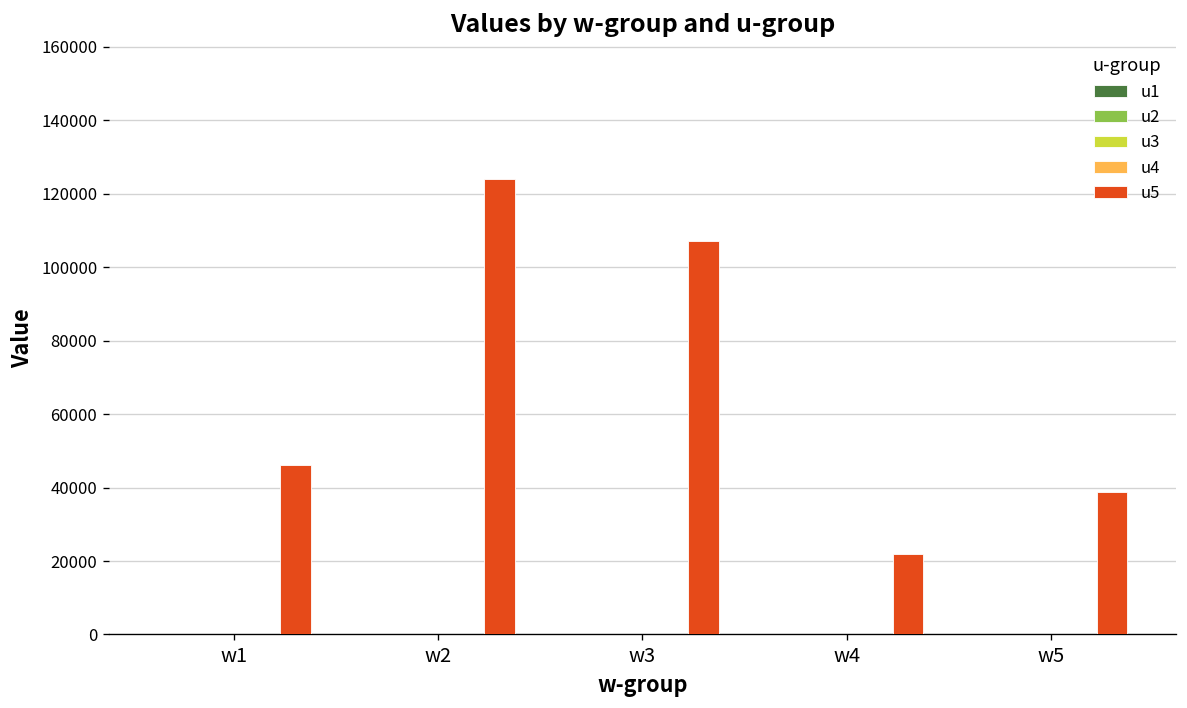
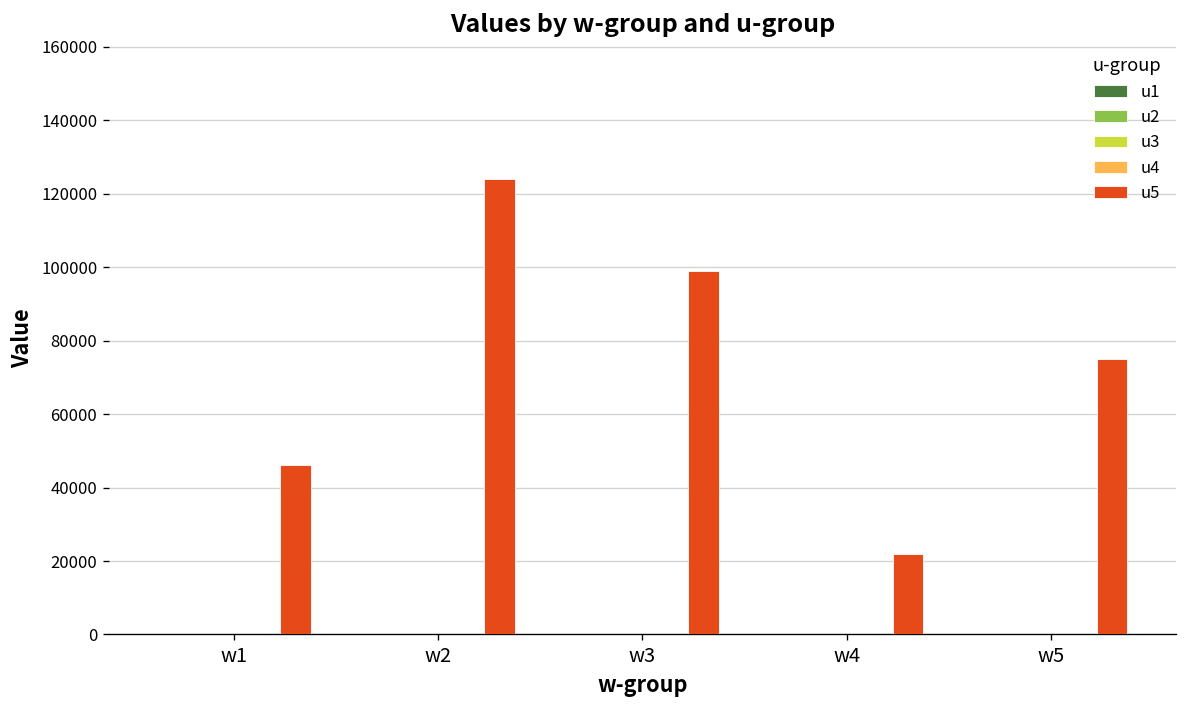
  {
    "u1": {
      "w1": 0,
      "w2": 0,
      "w3": 0,
      "w4": 0,
      "w5": 0
    },
    "u2": {
      "w1": 0,
      "w2": 0,
      "w3": 0,
      "w4": 0,
      "w5": 0
    },
    "u3": {
      "w1": 0,
      "w2": 0,
      "w3": 0,
      "w4": 0,
      "w5": 0
    },
    "u4": {
      "w1": 0,
      "w2": 0,
      "w3": 0,
      "w4": 0,
      "w5": 0
    },
    "u5": {
      "w1": 46000,
      "w2": 124000,
-     "w3": 107000,
+     "w3": 99000,
      "w4": 22000,
-     "w5": 39000
+     "w5": 75000
    }
  }
